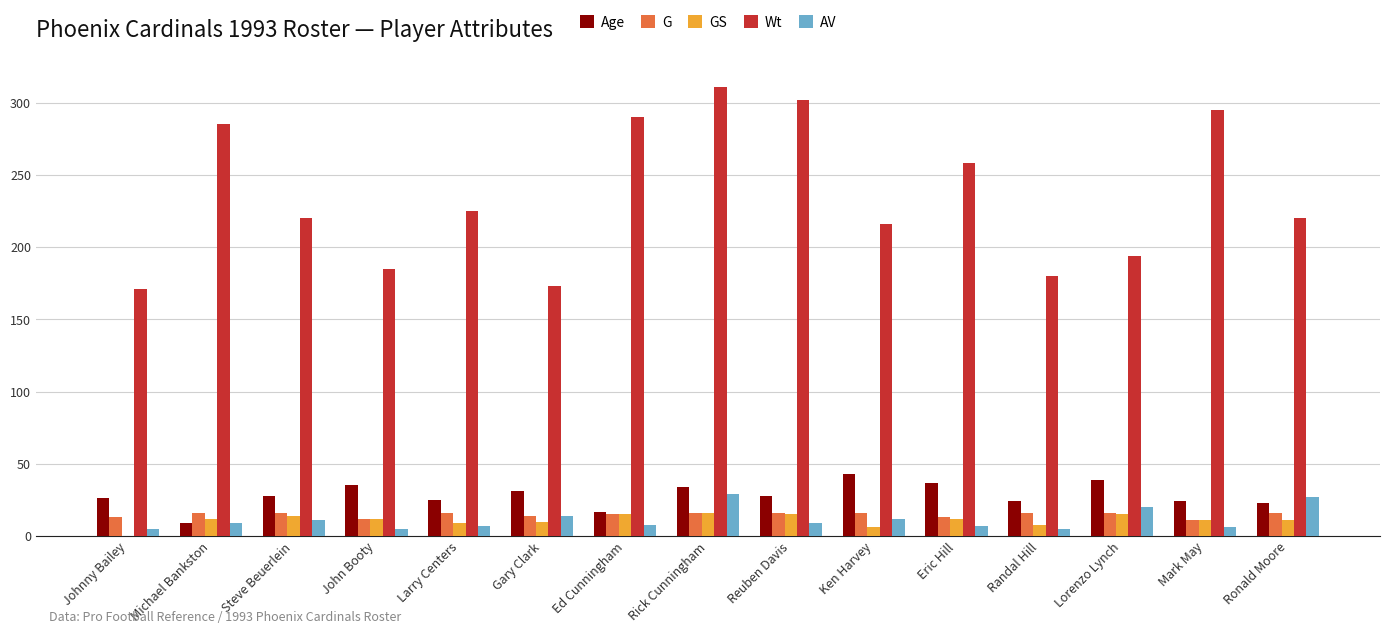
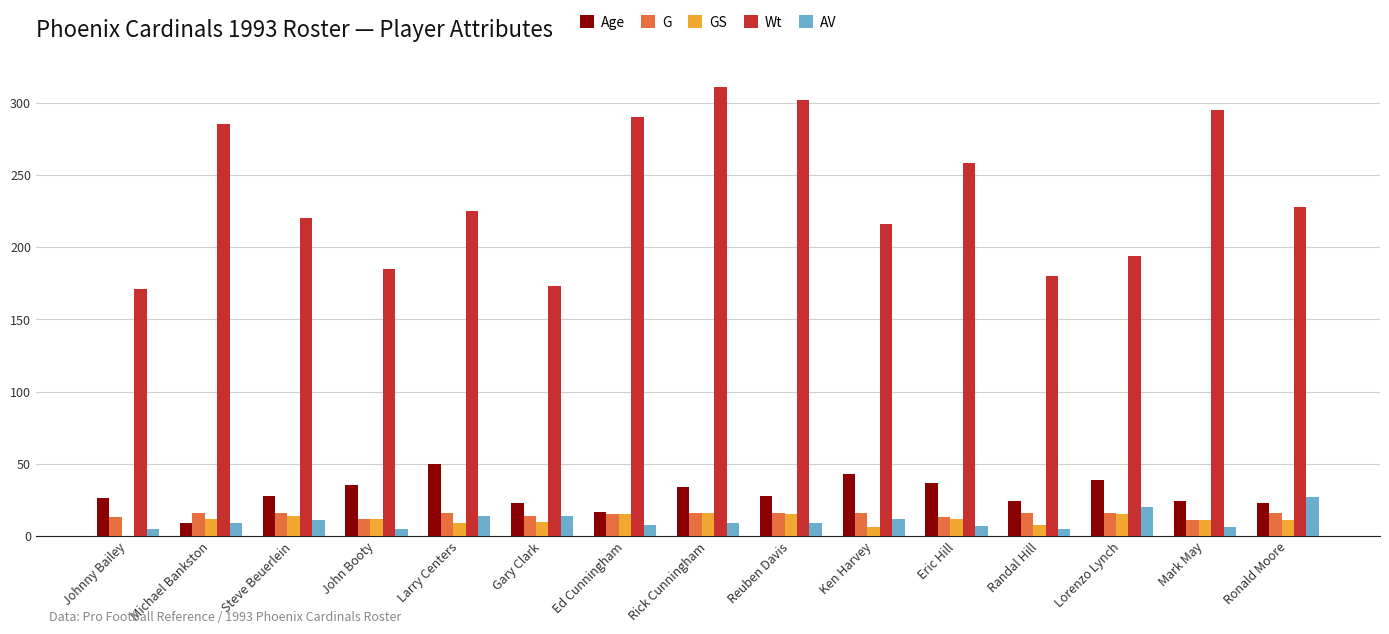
  {
    "Age": {
      "Johnny Bailey": 26,
      "Michael Bankston": 9,
      "Steve Beuerlein": 28,
      "John Booty": 35,
-     "Larry Centers": 25,
-     "Gary Clark": 31,
+     "Larry Centers": 50,
+     "Gary Clark": 23,
      "Ed Cunningham": 17,
      "Rick Cunningham": 34,
      "Reuben Davis": 28,
      "Ken Harvey": 43,
      "Eric Hill": 37,
      "Randal Hill": 24,
      "Lorenzo Lynch": 39,
      "Mark May": 24,
      "Ronald Moore": 23
    },
    "Wt": {
      "Johnny Bailey": 171,
      "Michael Bankston": 285,
      "Steve Beuerlein": 220,
      "John Booty": 185,
      "Larry Centers": 225,
      "Gary Clark": 173,
      "Ed Cunningham": 290,
      "Rick Cunningham": 311,
      "Reuben Davis": 302,
      "Ken Harvey": 216,
      "Eric Hill": 258,
      "Randal Hill": 180,
      "Lorenzo Lynch": 194,
      "Mark May": 295,
-     "Ronald Moore": 220
+     "Ronald Moore": 228
    },
    "AV": {
      "Johnny Bailey": 5,
      "Michael Bankston": 9,
      "Steve Beuerlein": 11,
      "John Booty": 5,
-     "Larry Centers": 7,
+     "Larry Centers": 14,
      "Gary Clark": 14,
      "Ed Cunningham": 8,
-     "Rick Cunningham": 29,
+     "Rick Cunningham": 9,
      "Reuben Davis": 9,
      "Ken Harvey": 12,
      "Eric Hill": 7,
      "Randal Hill": 5,
      "Lorenzo Lynch": 20,
      "Mark May": 6,
      "Ronald Moore": 27
    }
  }
